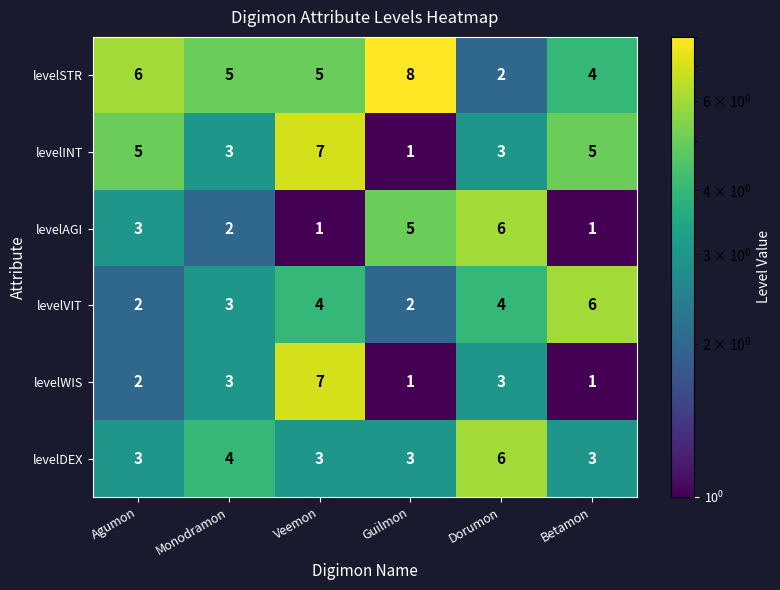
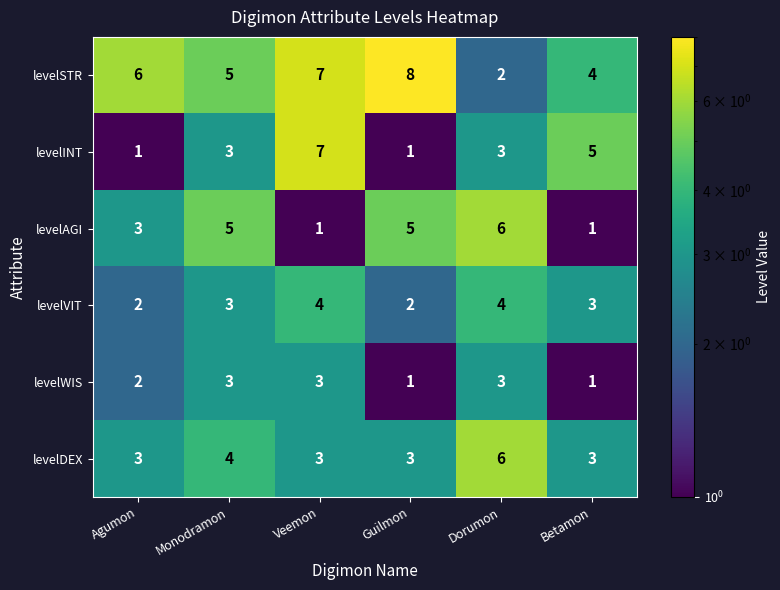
  {
    "levelSTR": {
      "Agumon": 6,
      "Monodramon": 5,
-     "Veemon": 5,
+     "Veemon": 7,
      "Guilmon": 8,
      "Dorumon": 2,
      "Betamon": 4
    },
    "levelINT": {
-     "Agumon": 5,
+     "Agumon": 1,
      "Monodramon": 3,
      "Veemon": 7,
      "Guilmon": 1,
      "Dorumon": 3,
      "Betamon": 5
    },
    "levelAGI": {
      "Agumon": 3,
-     "Monodramon": 2,
+     "Monodramon": 5,
      "Veemon": 1,
      "Guilmon": 5,
      "Dorumon": 6,
      "Betamon": 1
    },
    "levelVIT": {
      "Agumon": 2,
      "Monodramon": 3,
      "Veemon": 4,
      "Guilmon": 2,
      "Dorumon": 4,
-     "Betamon": 6
+     "Betamon": 3
    },
    "levelWIS": {
      "Agumon": 2,
      "Monodramon": 3,
-     "Veemon": 7,
+     "Veemon": 3,
      "Guilmon": 1,
      "Dorumon": 3,
      "Betamon": 1
    },
    "levelDEX": {
      "Agumon": 3,
      "Monodramon": 4,
      "Veemon": 3,
      "Guilmon": 3,
      "Dorumon": 6,
      "Betamon": 3
    }
  }
